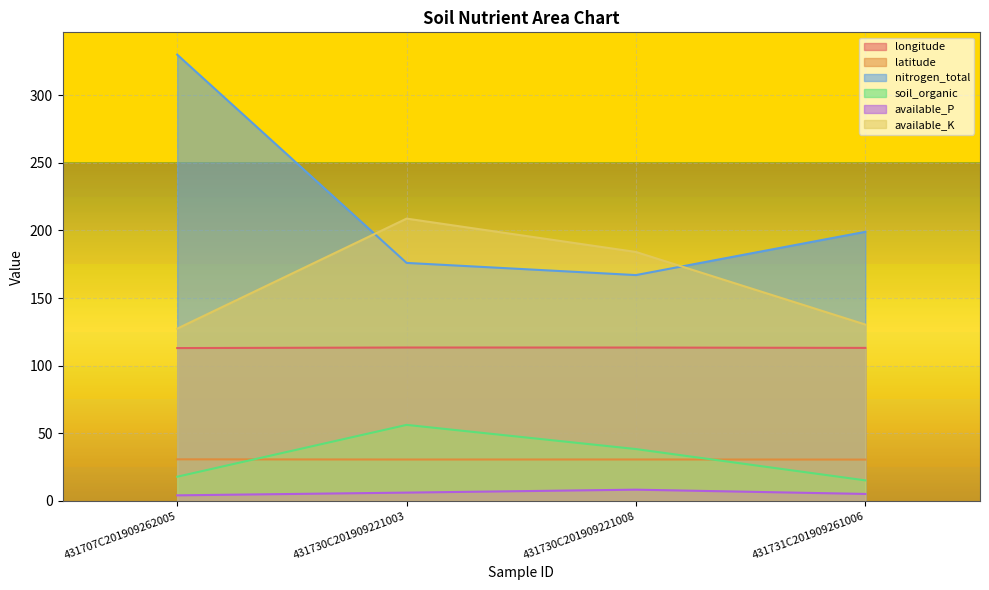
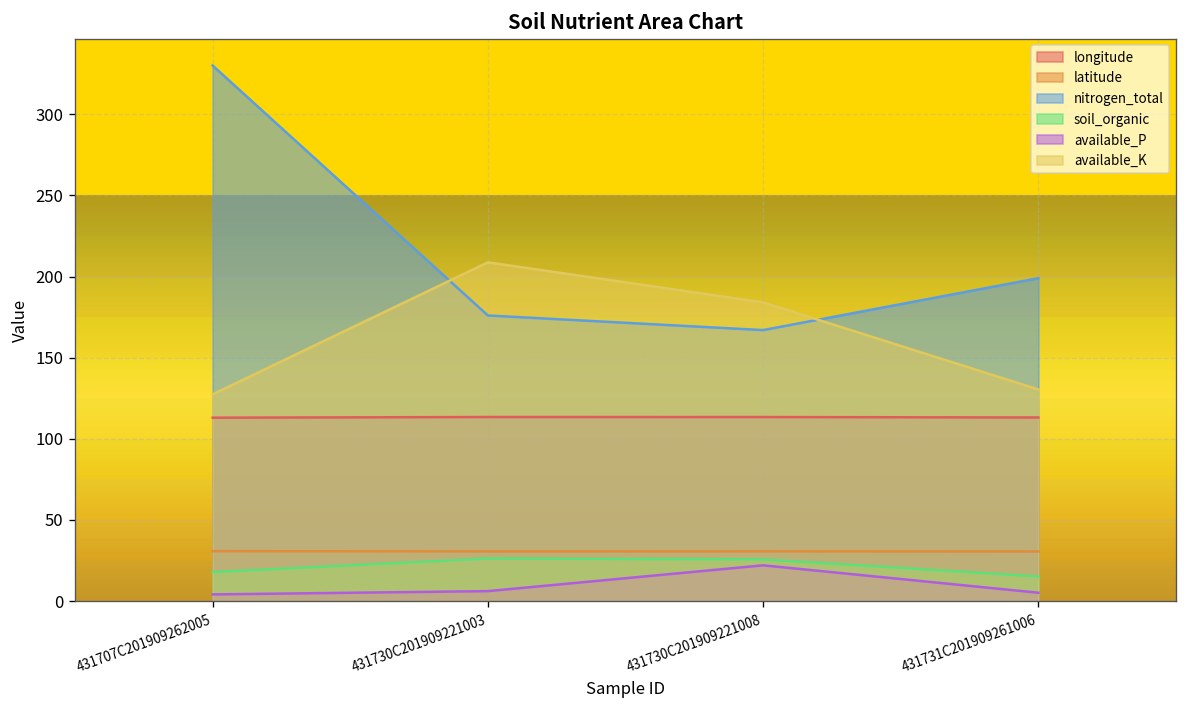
  {
    "nitrogen_total": {
      "431707C201909262005": 330,
      "431730C201909221003": 176,
      "431730C201909221008": 167,
      "431731C201909261006": 199
    },
    "soil_organic": {
      "431707C201909262005": 18,
-     "431730C201909221003": 56,
-     "431730C201909221008": 38,
+     "431730C201909221003": 26,
+     "431730C201909221008": 26,
      "431731C201909261006": 15
    },
    "available_P": {
      "431707C201909262005": 4,
      "431730C201909221003": 6,
-     "431730C201909221008": 8,
+     "431730C201909221008": 22,
      "431731C201909261006": 5
    }
  }
